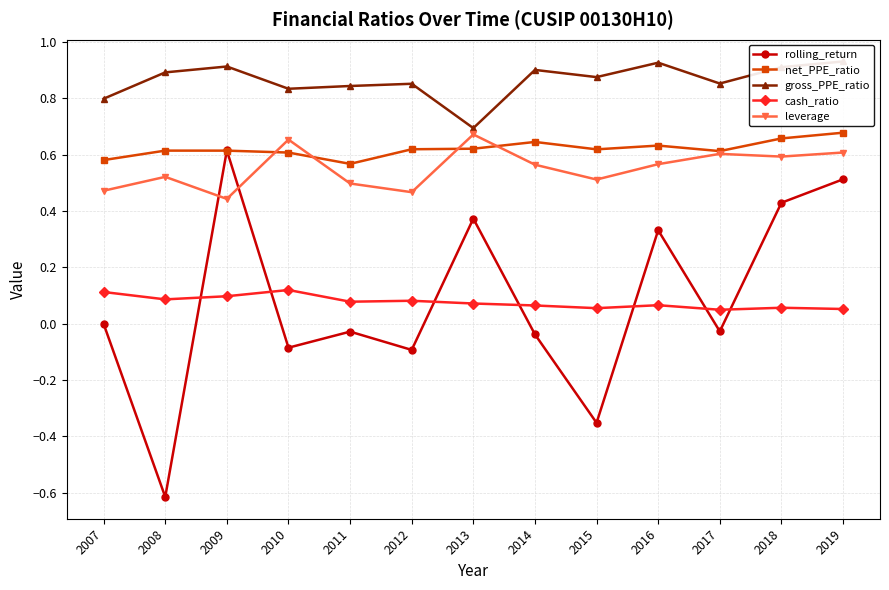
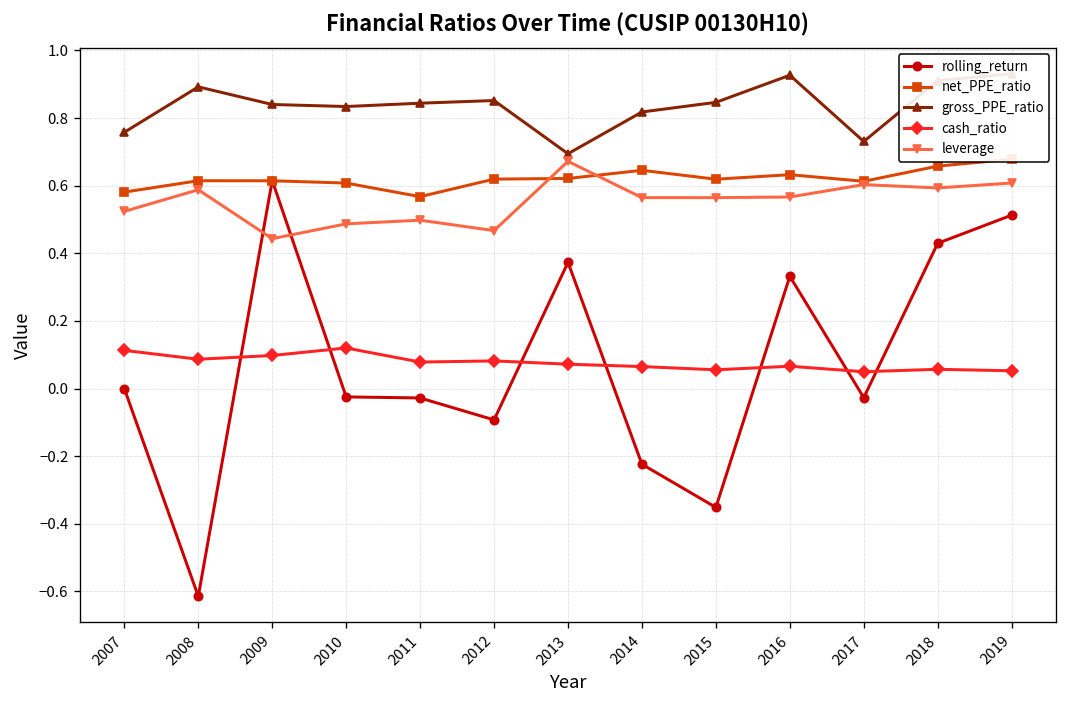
  {
    "rolling_return": {
      "2007": 0.00,
      "2008": -0.61,
-     "2010": -0.08,
+     "2010": -0.02,
      "2011": -0.03,
      "2012": -0.09,
      "2013": 0.37,
-     "2014": -0.04,
+     "2014": -0.22,
      "2015": -0.35,
      "2016": 0.33,
      "2017": -0.03,
      "2018": 0.43,
      "2019": 0.51
    },
    "gross_PPE_ratio": {
-     "2007": 0.80,
+     "2007": 0.76,
      "2008": 0.89,
-     "2009": 0.91,
+     "2009": 0.84,
      "2010": 0.83,
      "2011": 0.84,
      "2012": 0.85,
      "2013": 0.69,
-     "2014": 0.90,
-     "2015": 0.88,
+     "2014": 0.82,
+     "2015": 0.85,
      "2016": 0.93,
-     "2017": 0.85
+     "2017": 0.73
    },
    "leverage": {
-     "2007": 0.47,
-     "2008": 0.52,
+     "2007": 0.52,
+     "2008": 0.59,
      "2009": 0.44,
-     "2010": 0.65,
+     "2010": 0.49,
      "2011": 0.50,
      "2012": 0.47,
      "2013": 0.67,
      "2014": 0.56,
-     "2015": 0.51,
+     "2015": 0.56,
      "2016": 0.57,
      "2017": 0.60,
      "2018": 0.59,
      "2019": 0.61
    }
  }
